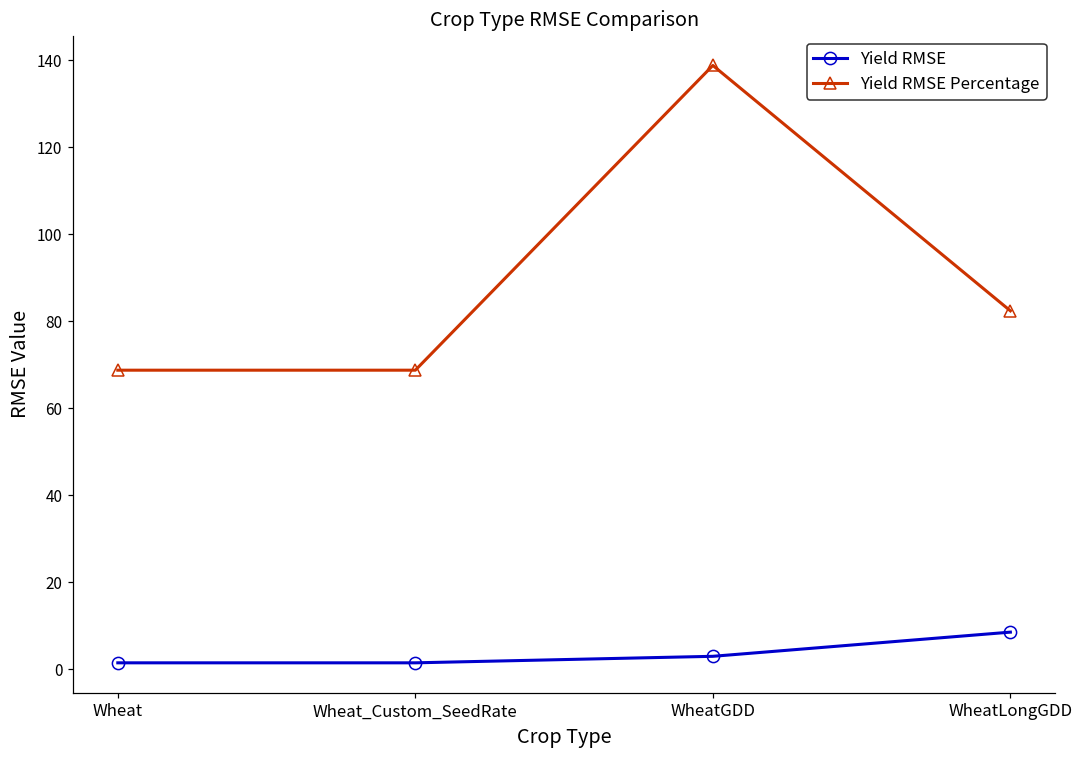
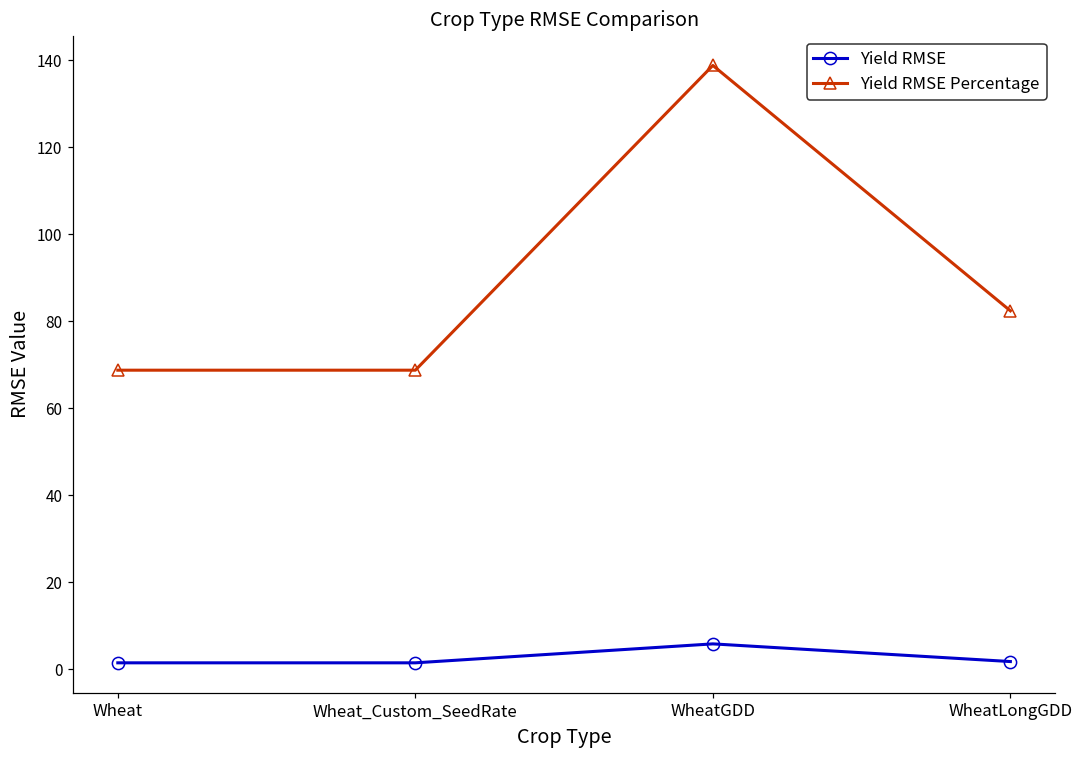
  {
    "Yield RMSE": {
      "Wheat": 1,
      "Wheat_Custom_SeedRate": 1,
-     "WheatGDD": 3,
-     "WheatLongGDD": 9
+     "WheatGDD": 6,
+     "WheatLongGDD": 2
    },
    "Yield RMSE Percentage": {
      "Wheat": 69,
      "Wheat_Custom_SeedRate": 69,
      "WheatGDD": 139,
      "WheatLongGDD": 82
    }
  }
